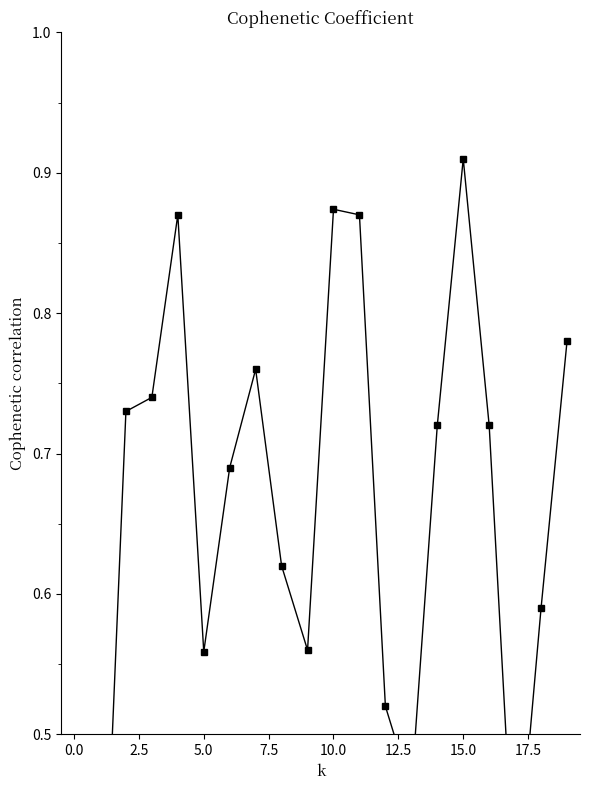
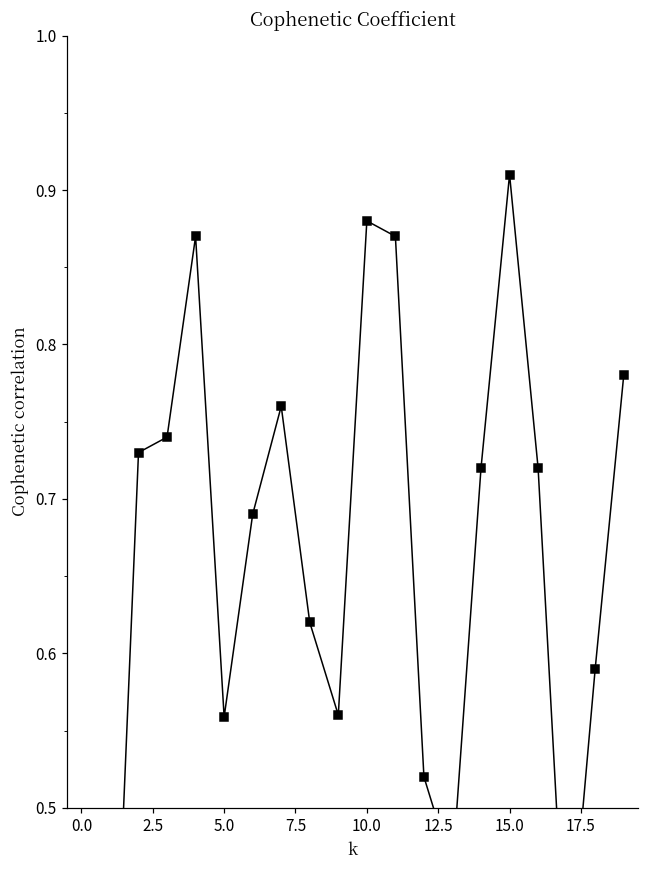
  {
    "5.0": 0.559,
-   "10.0": 0.874,
+   "10.0": 0.880,
    "15.0": 0.910
  }
